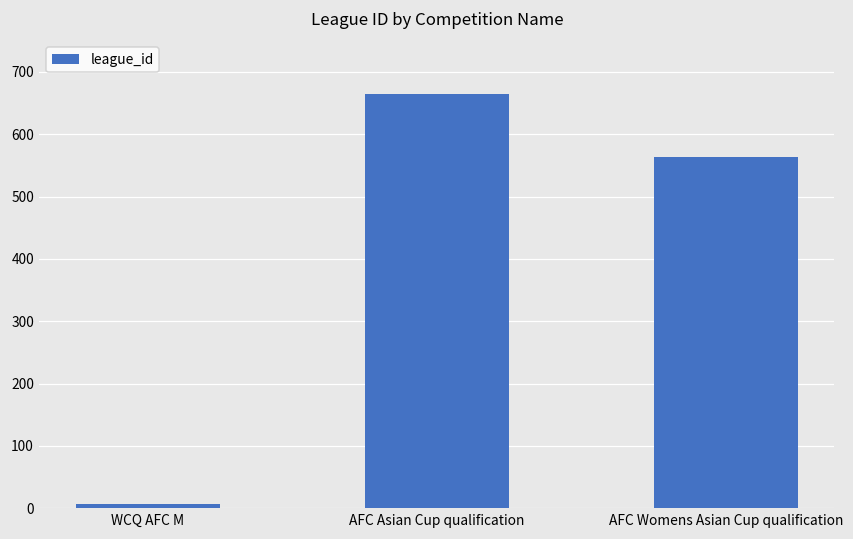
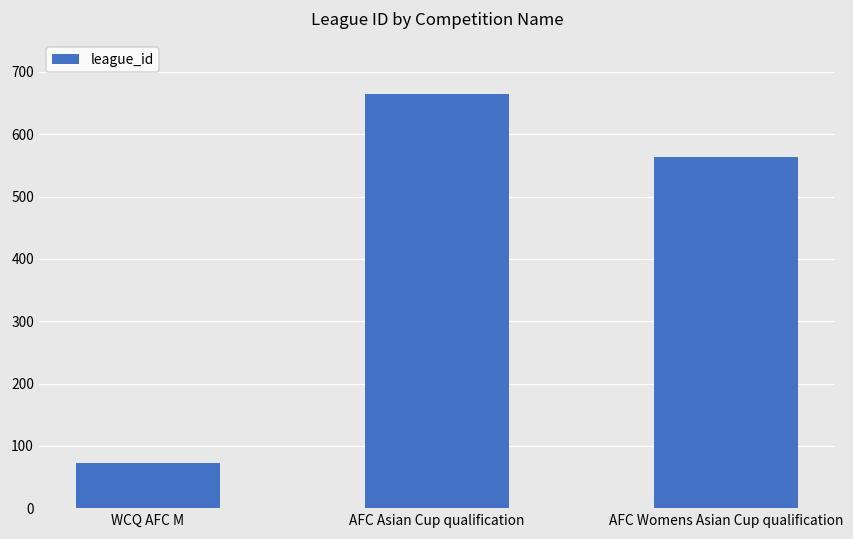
  {
-   "WCQ AFC M": 10,
+   "WCQ AFC M": 70,
    "AFC Asian Cup qualification": 670,
    "AFC Womens Asian Cup qualification": 560
  }
